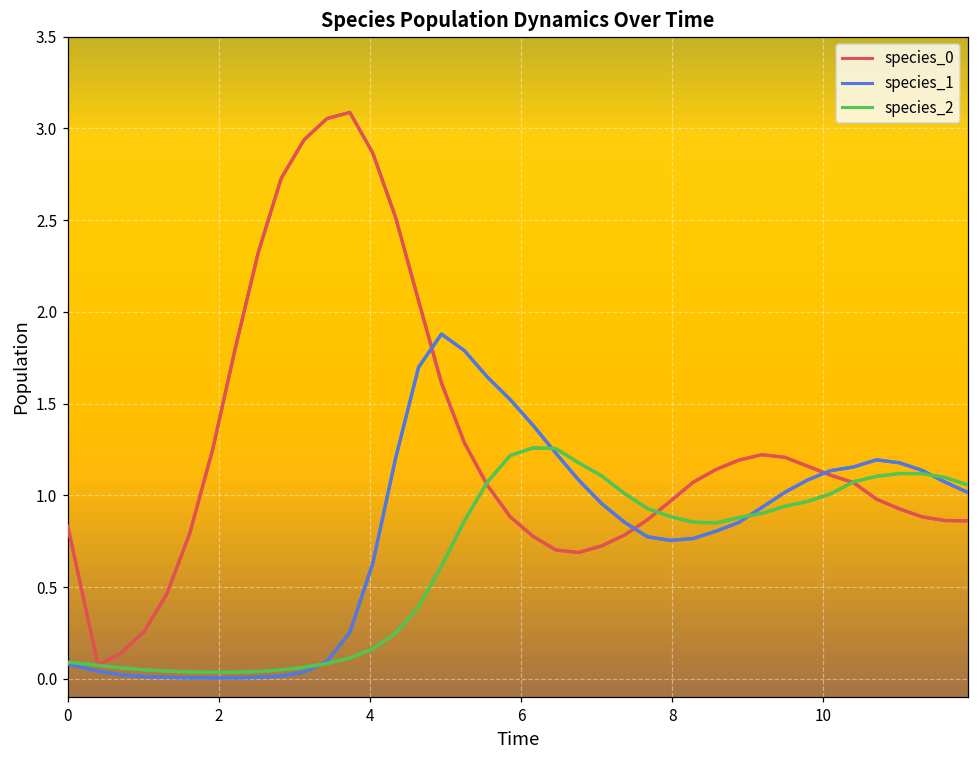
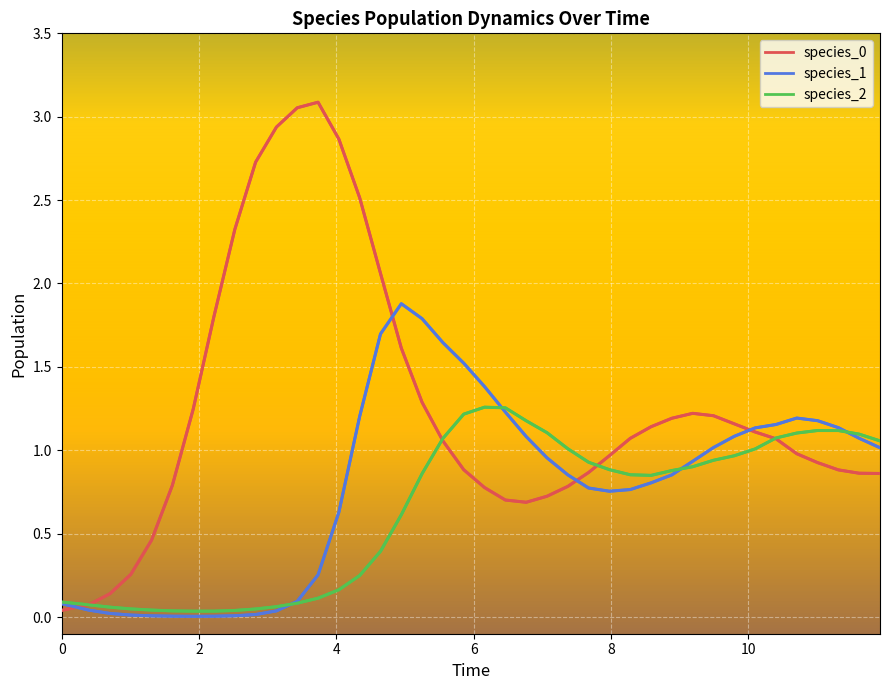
  {
    "species_0": {
-     "0": 0.83
+     "0": 0.04
    }
  }
